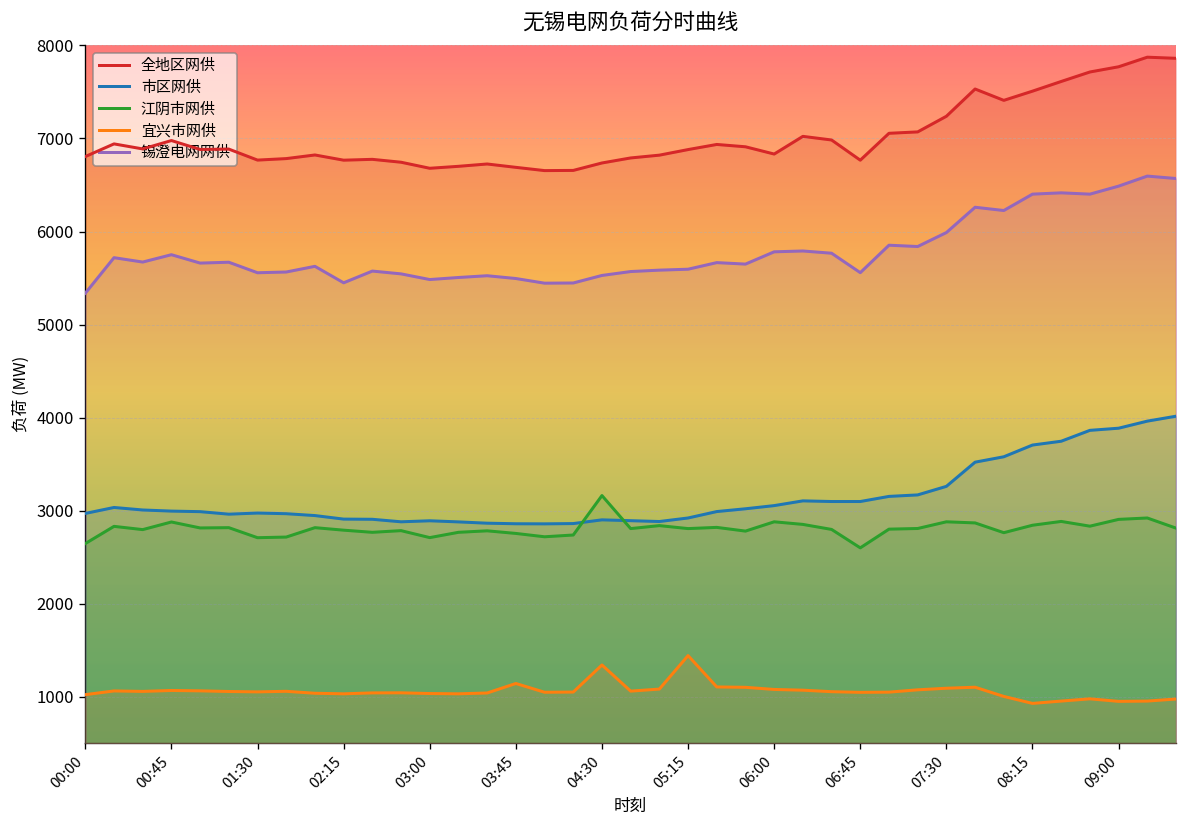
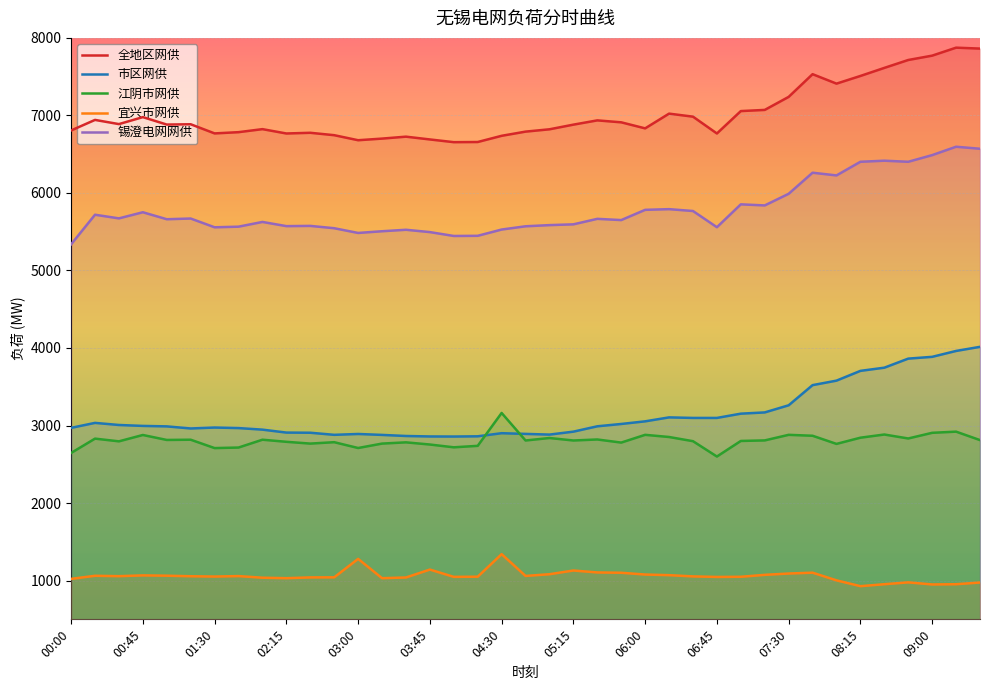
  {
    "全地区网供": {
      "00:00": 6800,
      "01:30": 6800,
      "02:15": 6800,
      "03:00": 6700,
      "03:45": 6700,
      "04:30": 6700,
      "05:15": 6900,
      "06:00": 6800,
      "06:45": 6800,
      "07:30": 7200,
      "08:15": 7500,
      "09:00": 7800
    },
    "市区网供": {
      "00:00": 3000,
      "00:45": 3000,
      "01:30": 3000,
      "02:15": 2900,
      "03:00": 2900,
      "03:45": 2900,
      "04:30": 2900,
      "05:15": 2900,
      "06:00": 3100,
      "06:45": 3100,
      "07:30": 3300,
      "08:15": 3700,
      "09:00": 3900
    },
    "江阴市网供": {
      "00:00": 2600,
      "00:45": 2900,
      "01:30": 2700,
      "02:15": 2800,
      "03:00": 2700,
      "03:45": 2800,
      "04:30": 3200,
      "05:15": 2800,
      "06:00": 2900,
      "06:45": 2600,
      "07:30": 2900,
      "08:15": 2800,
      "09:00": 2900
    },
    "宜兴市网供": {
      "00:00": 1000,
      "00:45": 1100,
      "01:30": 1100,
      "02:15": 1000,
-     "03:00": 1000,
+     "03:00": 1300,
      "03:45": 1100,
      "04:30": 1300,
-     "05:15": 1400,
+     "05:15": 1100,
      "06:00": 1100,
      "06:45": 1000,
      "07:30": 1100,
      "08:15": 900,
      "09:00": 1000
    },
    "锡澄电网网供": {
      "00:00": 5300,
      "00:45": 5800,
      "01:30": 5600,
-     "02:15": 5400,
+     "02:15": 5600,
      "03:00": 5500,
      "03:45": 5500,
      "04:30": 5500,
      "05:15": 5600,
      "06:00": 5800,
      "06:45": 5600,
      "07:30": 6000,
      "08:15": 6400,
      "09:00": 6500
    }
  }
